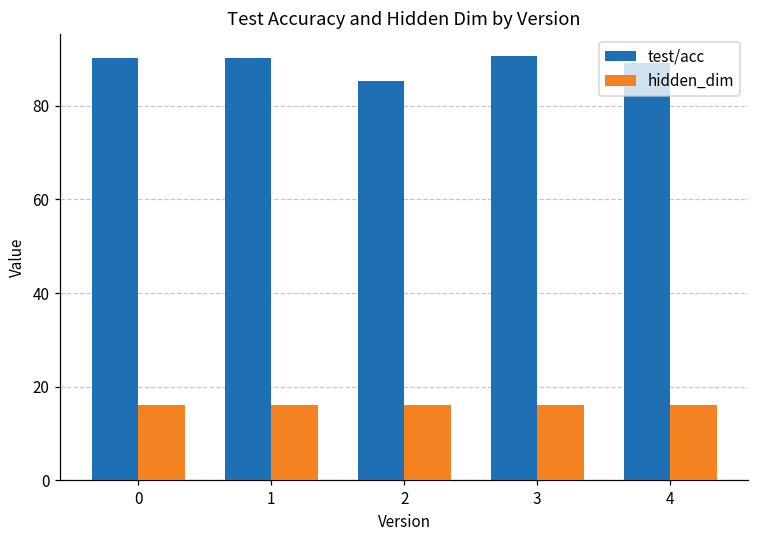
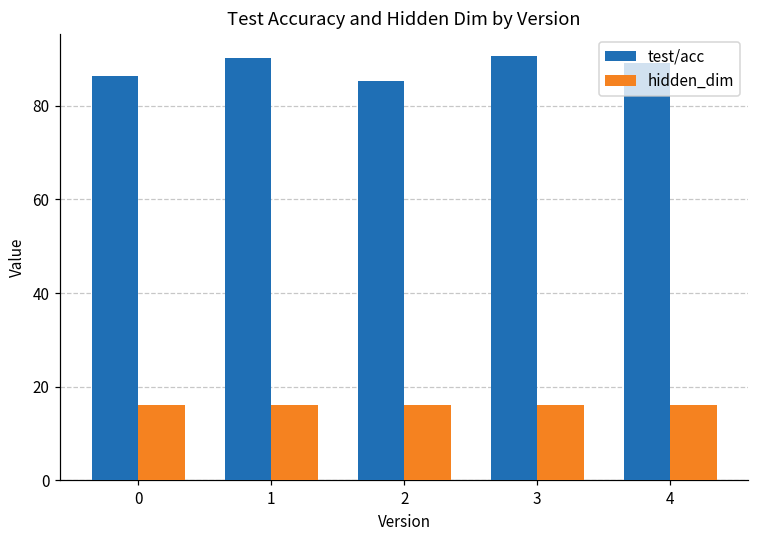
  {
    "test/acc": {
-     "0": 90,
+     "0": 86,
      "1": 90,
      "2": 85,
      "3": 91
    },
    "hidden_dim": {
      "0": 16,
      "1": 16,
      "2": 16,
      "3": 16,
      "4": 16
    }
  }
